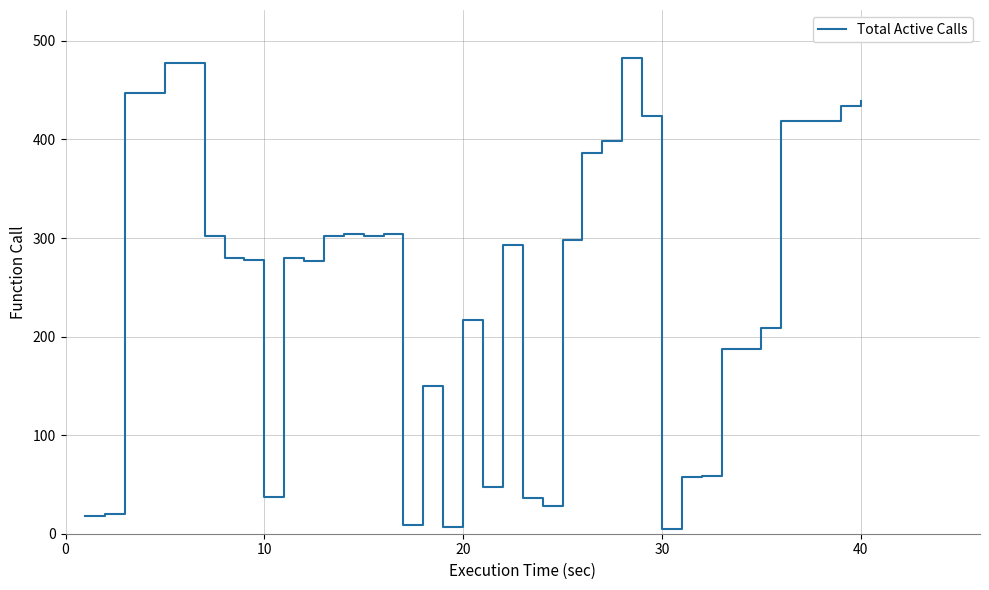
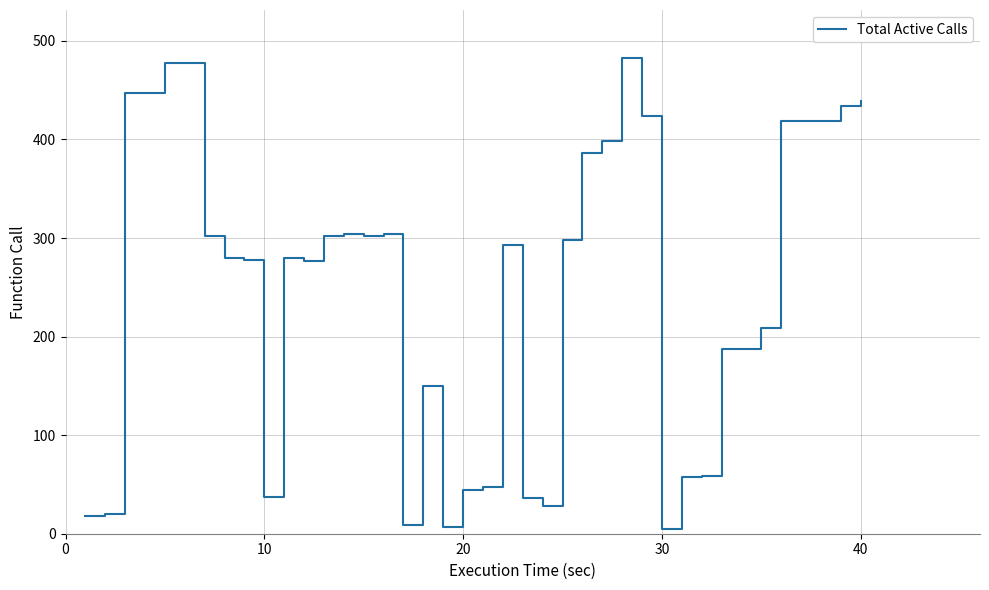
  {
    "10": 40,
-   "20": 220,
+   "20": 40,
    "30": 10,
    "40": 440
  }
